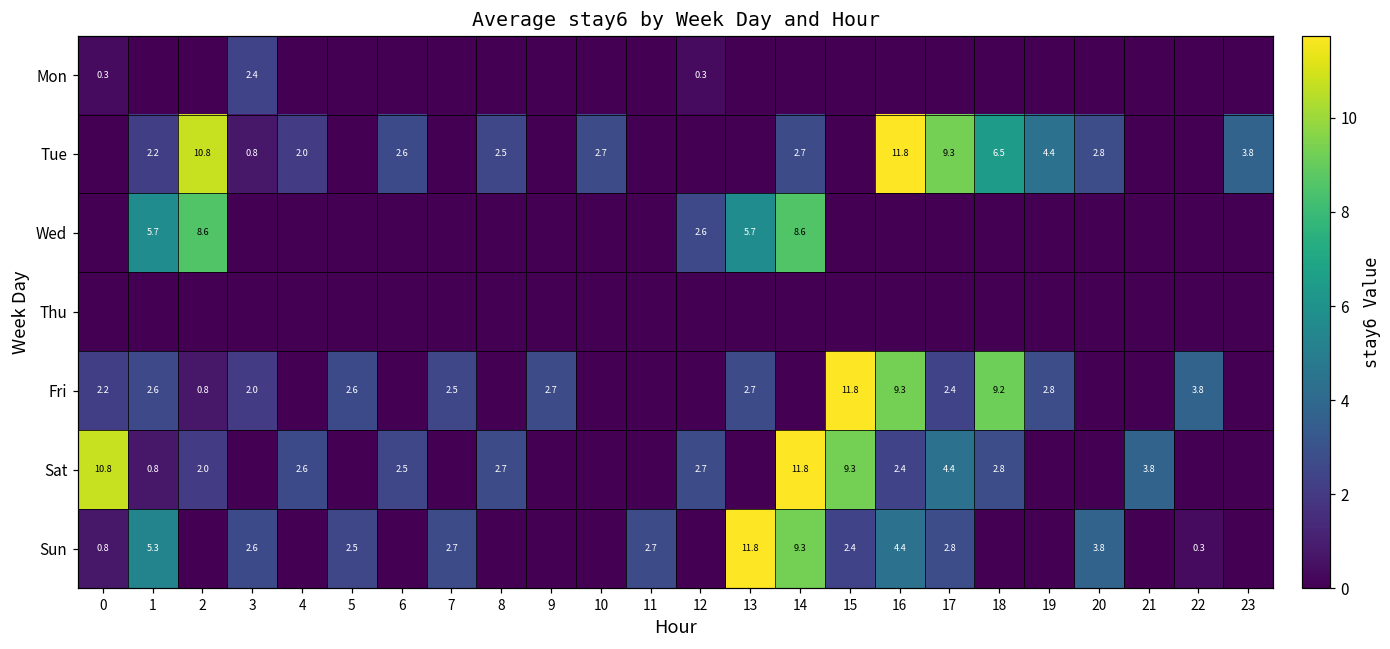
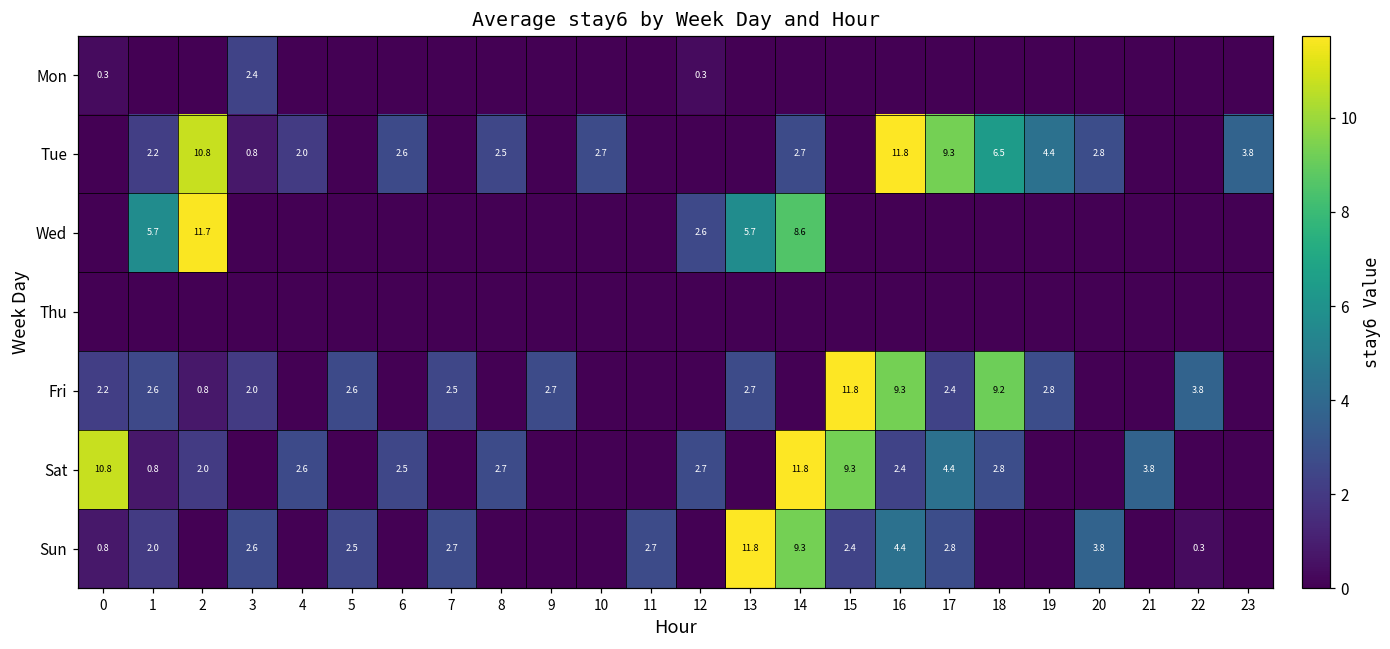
  {
    "Mon": {
      "0": 0.3,
      "3": 2.4,
      "12": 0.3
    },
    "Tue": {
      "1": 2.2,
      "2": 10.8,
      "3": 0.8,
      "4": 2.0,
      "6": 2.6,
      "8": 2.5,
      "10": 2.7,
      "14": 2.7,
      "16": 11.8,
      "17": 9.3,
      "18": 6.5,
      "19": 4.4,
      "20": 2.8,
      "23": 3.8
    },
    "Wed": {
      "1": 5.7,
-     "2": 8.6,
+     "2": 11.7,
      "12": 2.6,
      "13": 5.7,
      "14": 8.6
    },
    "Fri": {
      "0": 2.2,
      "1": 2.6,
      "2": 0.8,
      "3": 2.0,
      "5": 2.6,
      "7": 2.5,
      "9": 2.7,
      "13": 2.7,
      "15": 11.8,
      "16": 9.3,
      "17": 2.4,
      "18": 9.2,
      "19": 2.8,
      "22": 3.8
    },
    "Sat": {
      "0": 10.8,
      "1": 0.8,
      "2": 2.0,
      "4": 2.6,
      "6": 2.5,
      "8": 2.7,
      "12": 2.7,
      "14": 11.8,
      "15": 9.3,
      "16": 2.4,
      "17": 4.4,
      "18": 2.8,
      "21": 3.8
    },
    "Sun": {
      "0": 0.8,
-     "1": 5.3,
+     "1": 2.0,
      "3": 2.6,
      "5": 2.5,
      "7": 2.7,
      "11": 2.7,
      "13": 11.8,
      "14": 9.3,
      "15": 2.4,
      "16": 4.4,
      "17": 2.8,
      "20": 3.8,
      "22": 0.3
    }
  }
